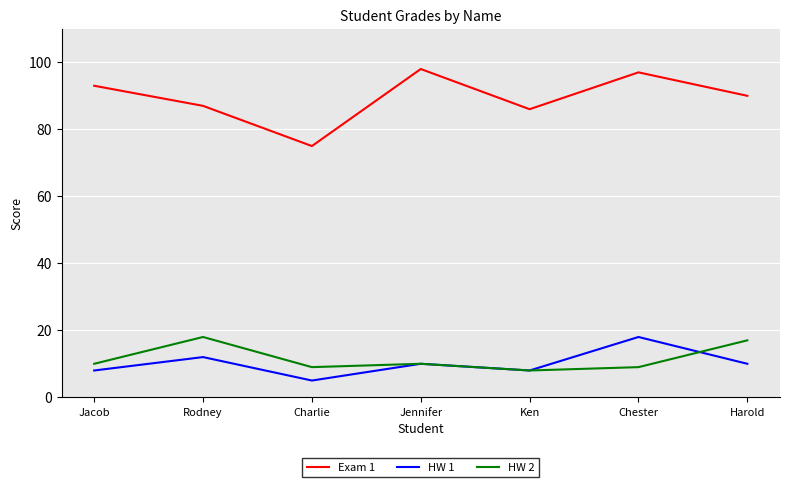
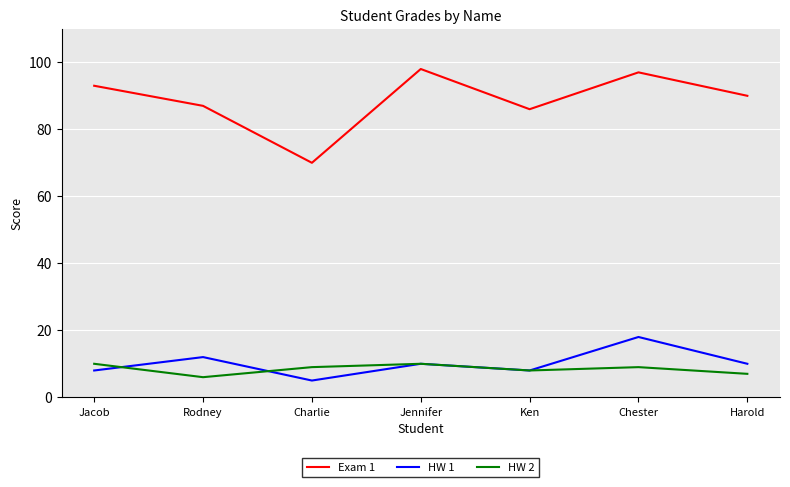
  {
    "Exam 1": {
      "Jacob": 93,
      "Rodney": 87,
-     "Charlie": 75,
+     "Charlie": 70,
      "Jennifer": 98,
      "Ken": 86,
      "Chester": 97,
      "Harold": 90
    },
    "HW 1": {
      "Jacob": 8,
      "Rodney": 12,
      "Charlie": 5,
      "Chester": 18,
      "Harold": 10
    },
    "HW 2": {
      "Jacob": 10,
-     "Rodney": 18,
+     "Rodney": 6,
      "Charlie": 9,
      "Chester": 9,
-     "Harold": 17
+     "Harold": 7
    }
  }
